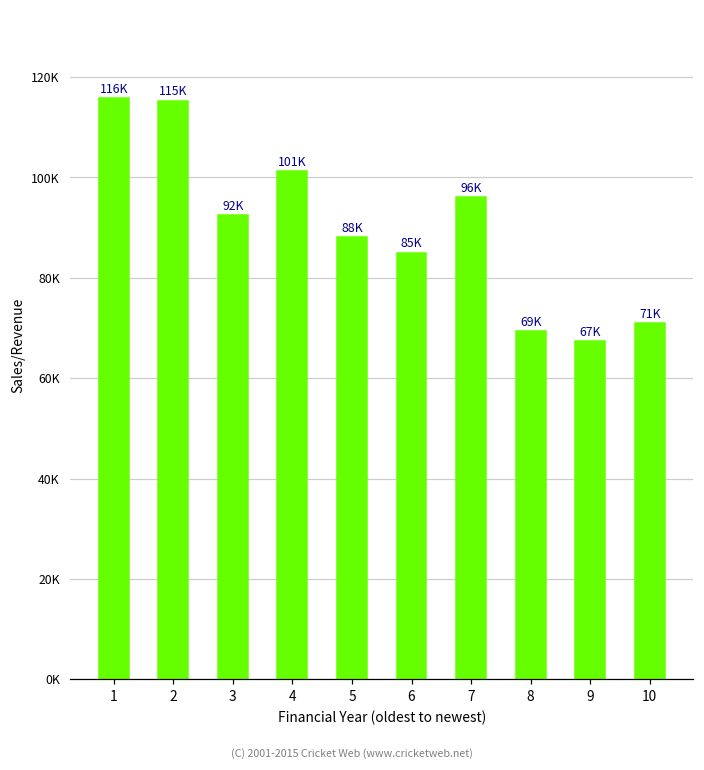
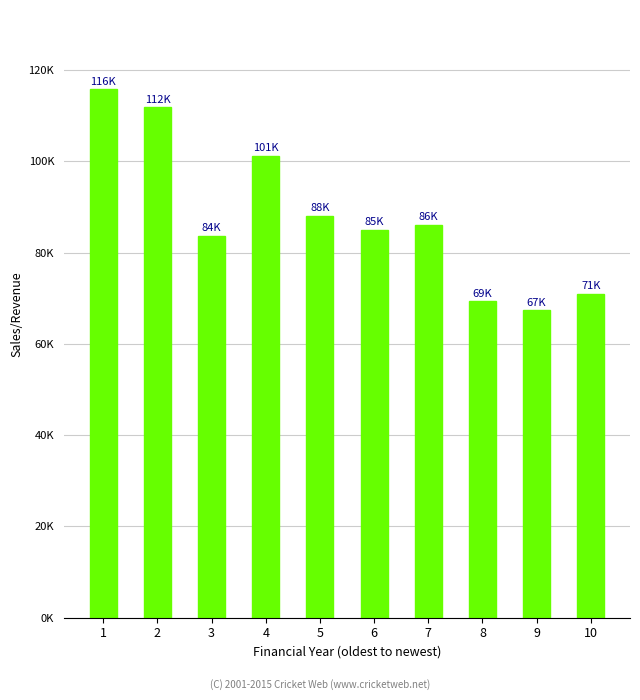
  {
    "1": "116K",
-   "2": "115K",
-   "3": "92K",
+   "2": "112K",
+   "3": "84K",
    "4": "101K",
    "5": "88K",
    "6": "85K",
-   "7": "96K",
+   "7": "86K",
    "8": "69K",
    "9": "67K",
    "10": "71K"
  }
